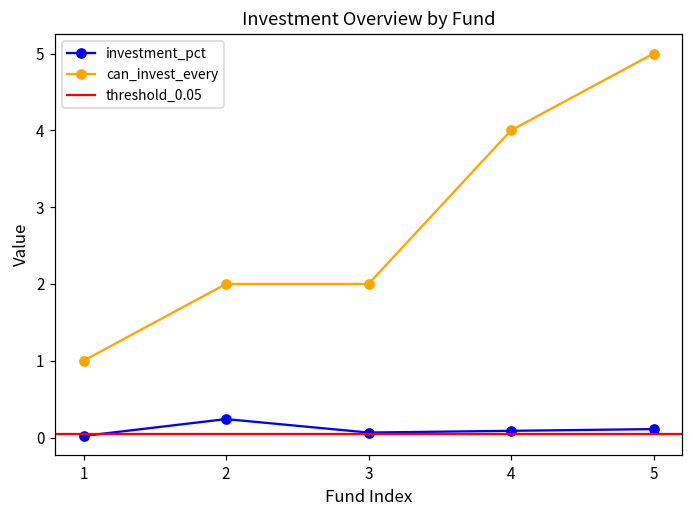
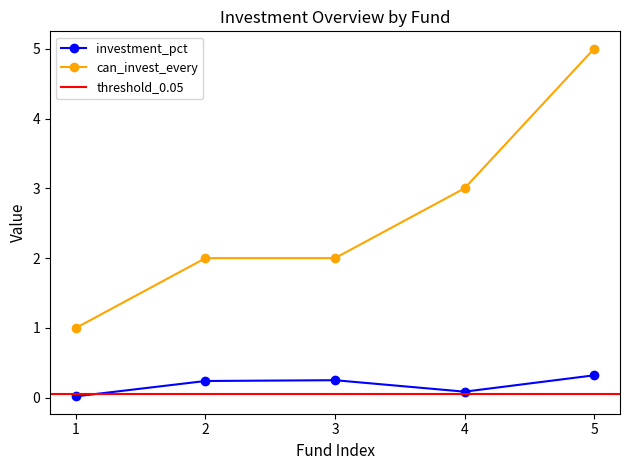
  {
    "investment_pct": {
      "1": 0.0,
      "2": 0.2,
-     "3": 0.1,
+     "3": 0.3,
      "4": 0.1,
-     "5": 0.1
+     "5": 0.3
    },
    "can_invest_every": {
      "1": 1,
      "2": 2,
      "3": 2,
-     "4": 4,
+     "4": 3,
      "5": 5
    }
  }
